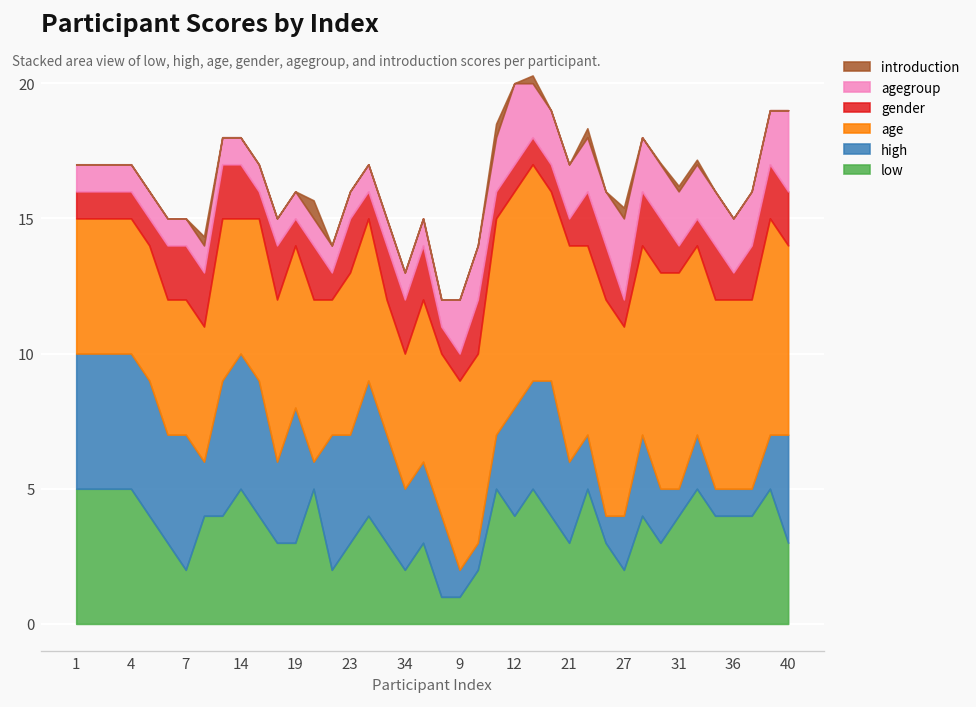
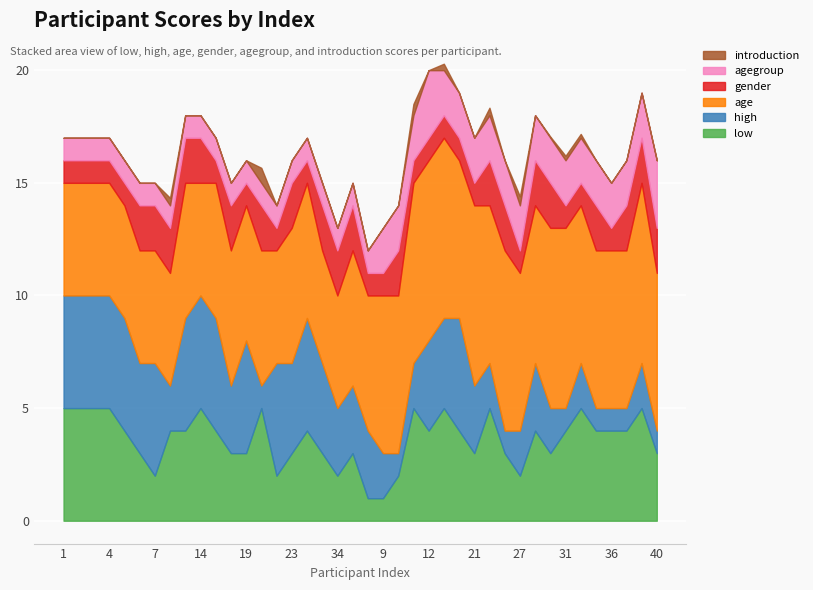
  {
    "low": {
      "9": 1,
      "12": 4,
      "21": 3,
      "27": 2,
      "36": 4,
      "40": 3
    },
    "high": {
-     "9": 1,
-     "40": 4
+     "9": 2,
+     "40": 1
    },
    "agegroup": {
-     "27": 3
+     "27": 2
    },
    "introduction": {
      "27": 0.4
    }
  }
